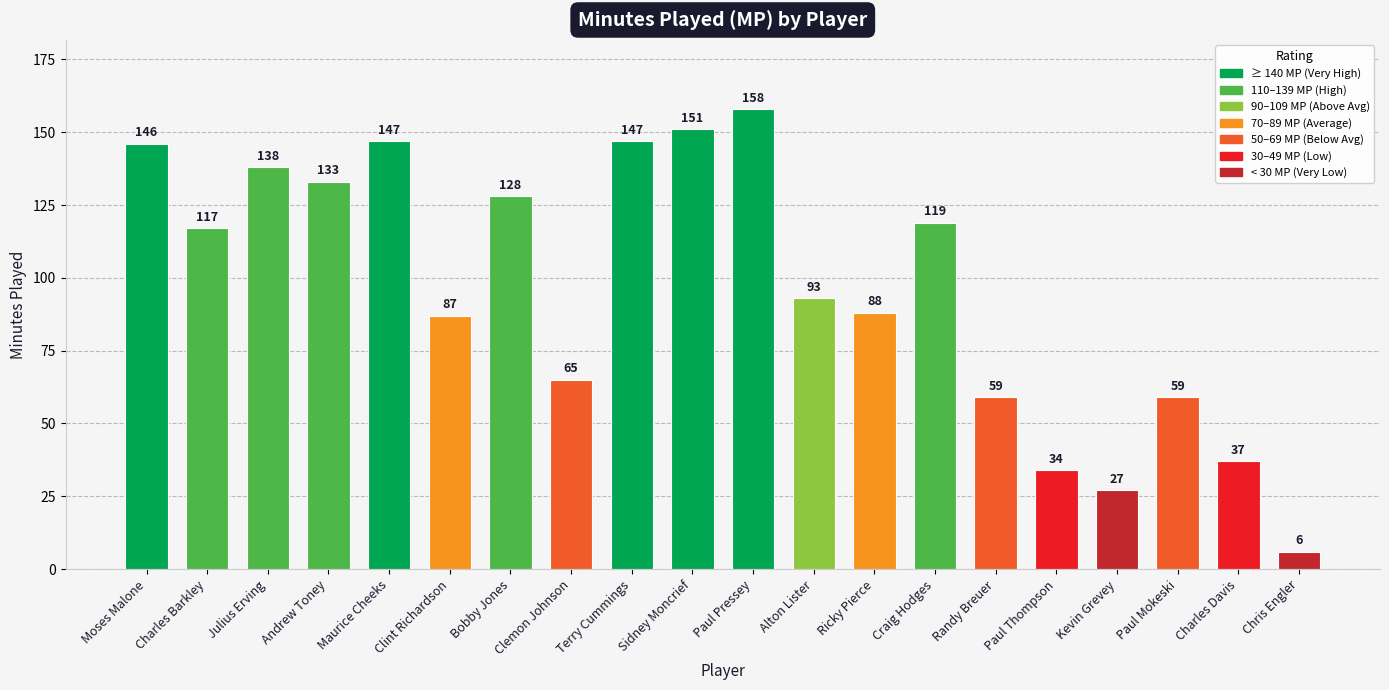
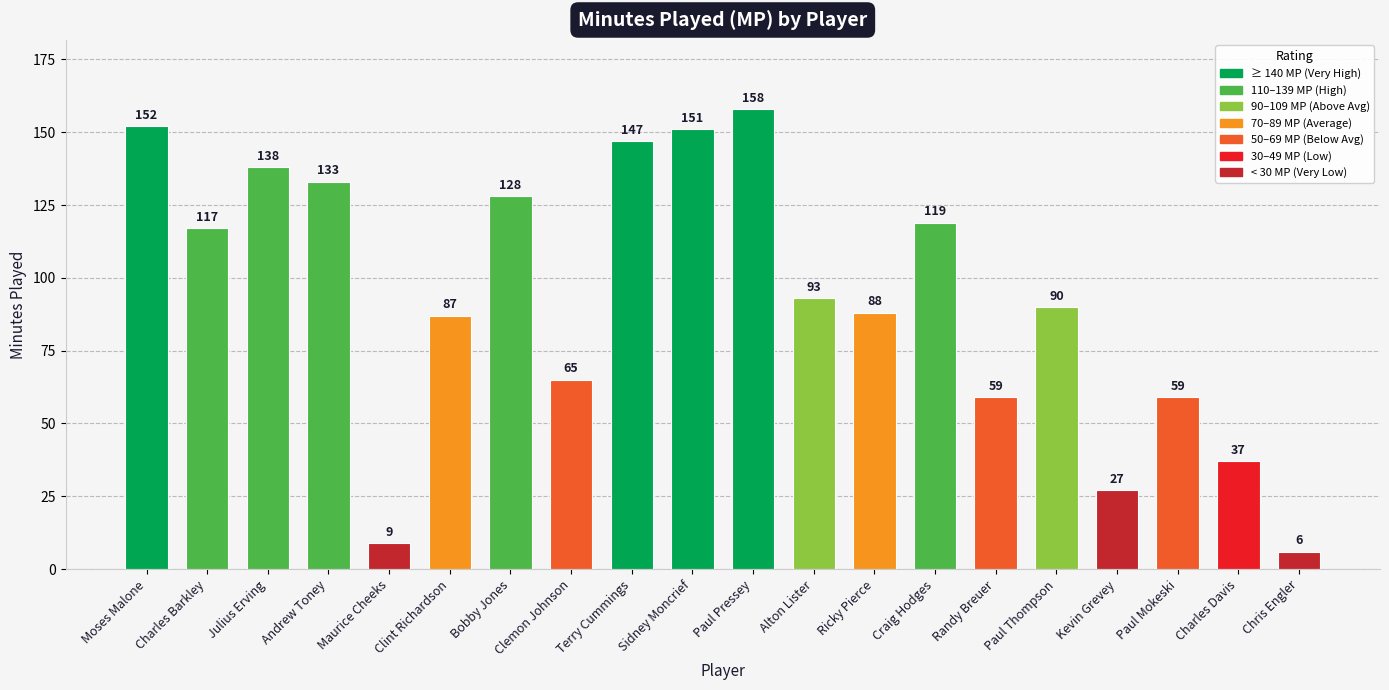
  {
-   "Moses Malone": 146,
+   "Moses Malone": 152,
    "Charles Barkley": 117,
    "Julius Erving": 138,
    "Andrew Toney": 133,
-   "Maurice Cheeks": 147,
+   "Maurice Cheeks": 9,
    "Clint Richardson": 87,
    "Bobby Jones": 128,
    "Clemon Johnson": 65,
    "Terry Cummings": 147,
    "Sidney Moncrief": 151,
    "Paul Pressey": 158,
    "Alton Lister": 93,
    "Ricky Pierce": 88,
    "Craig Hodges": 119,
    "Randy Breuer": 59,
-   "Paul Thompson": 34,
+   "Paul Thompson": 90,
    "Kevin Grevey": 27,
    "Paul Mokeski": 59,
    "Charles Davis": 37,
    "Chris Engler": 6
  }
